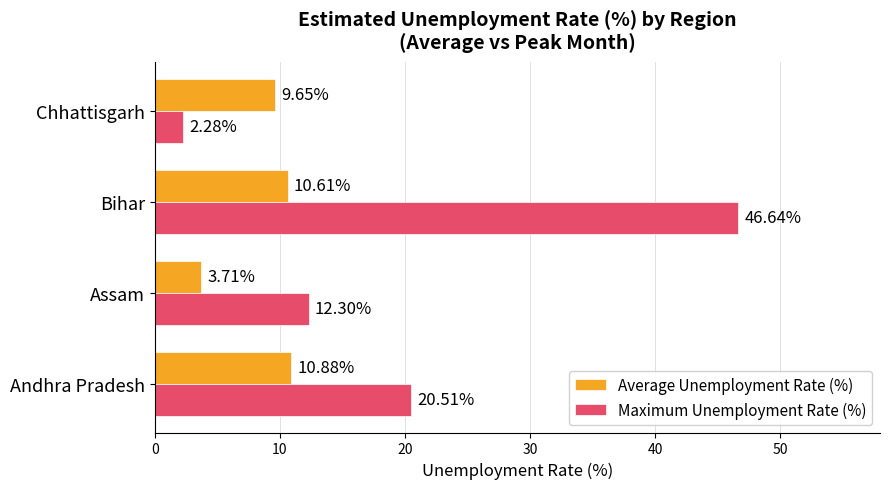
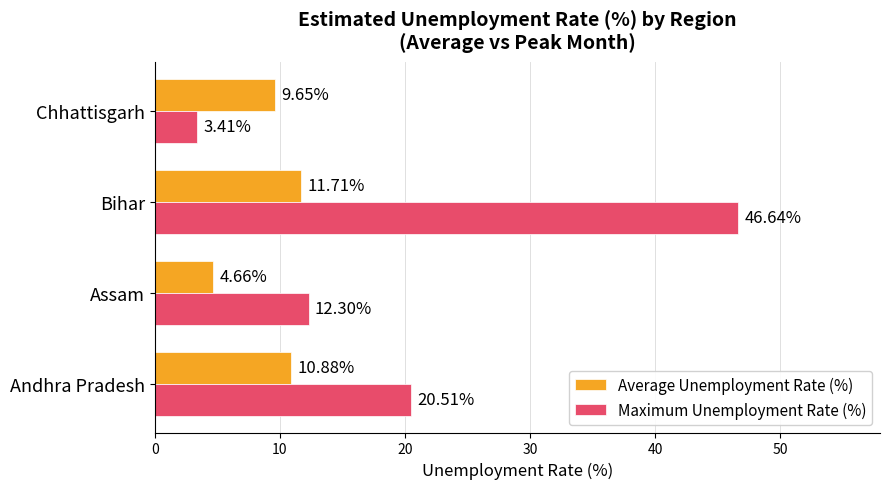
  {
    "Average Unemployment Rate (%)": {
      "Chhattisgarh": "9.65%",
-     "Bihar": "10.61%",
-     "Assam": "3.71%",
+     "Bihar": "11.71%",
+     "Assam": "4.66%",
      "Andhra Pradesh": "10.88%"
    },
    "Maximum Unemployment Rate (%)": {
-     "Chhattisgarh": "2.28%",
+     "Chhattisgarh": "3.41%",
      "Bihar": "46.64%",
      "Assam": "12.30%",
      "Andhra Pradesh": "20.51%"
    }
  }
